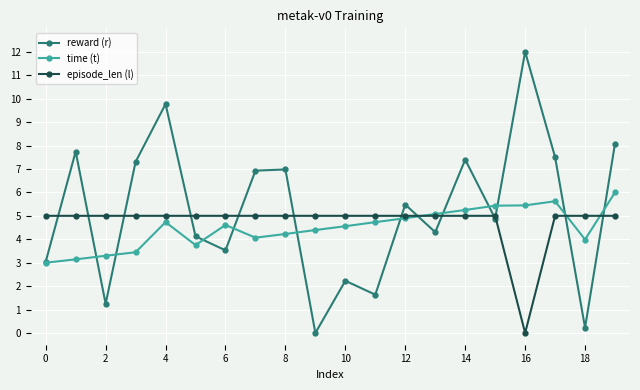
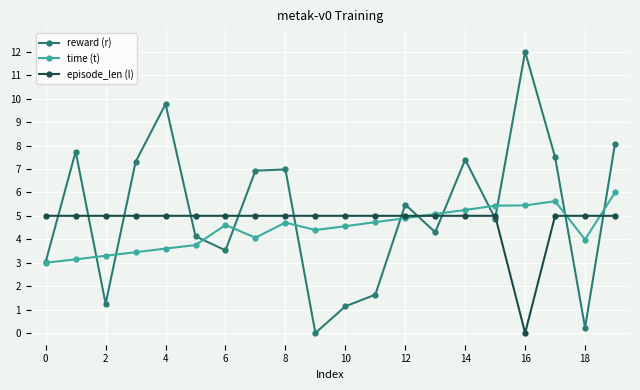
  {
    "reward (r)": {
      "2": 1.2,
      "4": 9.8,
      "6": 3.5,
      "8": 7.0,
-     "10": 2.2,
+     "10": 1.1,
      "12": 5.5,
      "14": 7.4,
      "16": 12.0,
      "18": 0.2
    },
    "time (t)": {
      "2": 3.3,
-     "4": 4.7,
+     "4": 3.6,
      "6": 4.6,
-     "8": 4.2,
+     "8": 4.7,
      "10": 4.6,
      "14": 5.2,
      "16": 5.4,
      "18": 4.0
    },
    "episode_len (l)": {
      "0": 5.0,
      "2": 5.0,
      "4": 5.0,
      "6": 5.0,
      "8": 5.0,
      "10": 5.0,
      "14": 5.0,
      "16": 0.0,
      "18": 5.0
    }
  }
